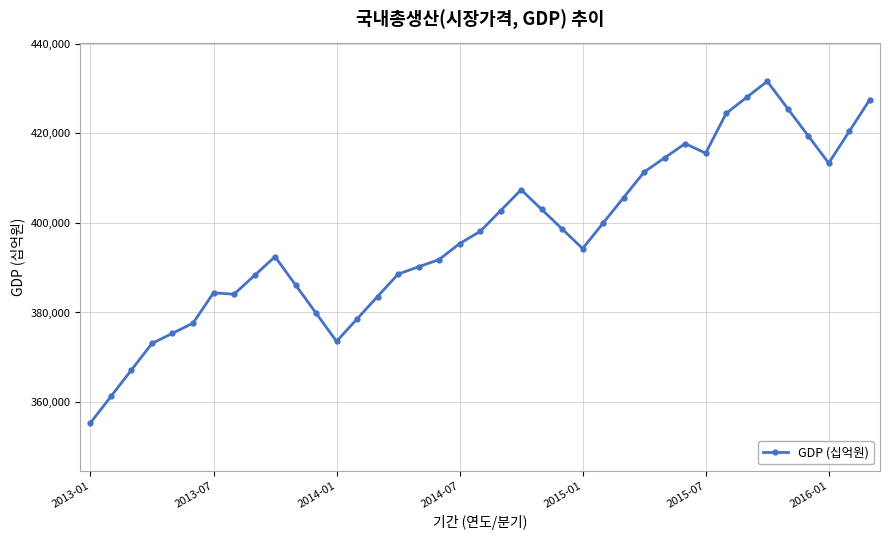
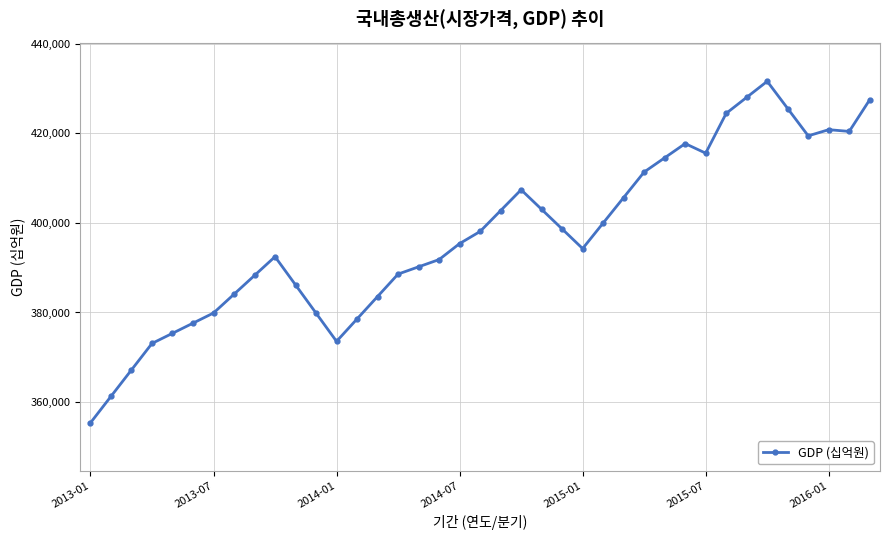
  {
    "2013-01": "355,000",
-   "2013-07": "384,000",
+   "2013-07": "380,000",
    "2014-01": "374,000",
    "2014-07": "395,000",
    "2015-01": "394,000",
    "2015-07": "416,000",
-   "2016-01": "413,000"
+   "2016-01": "421,000"
  }
